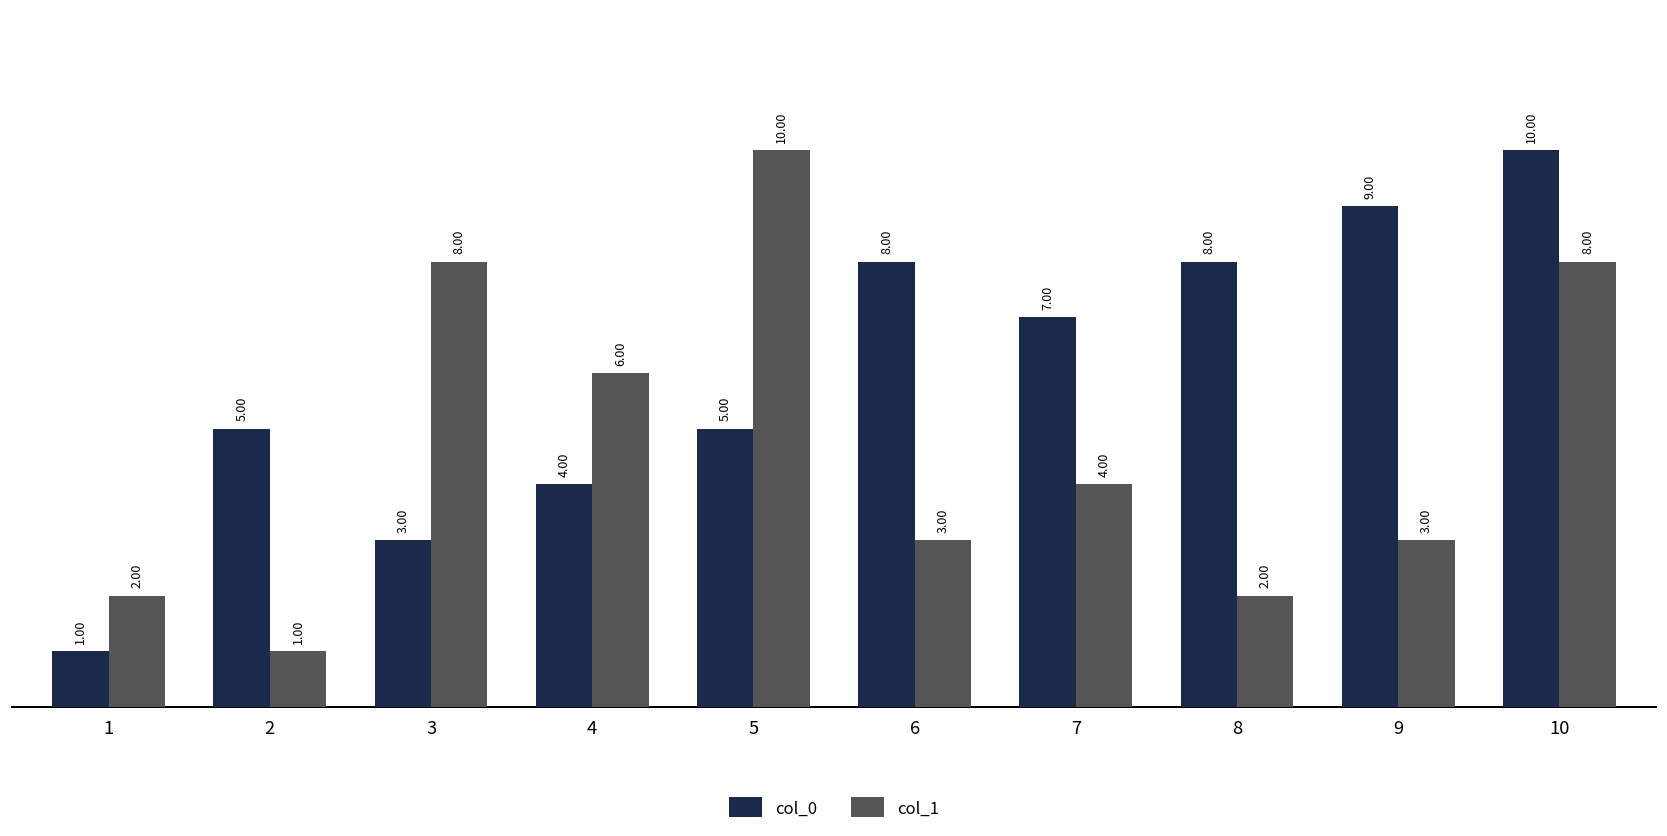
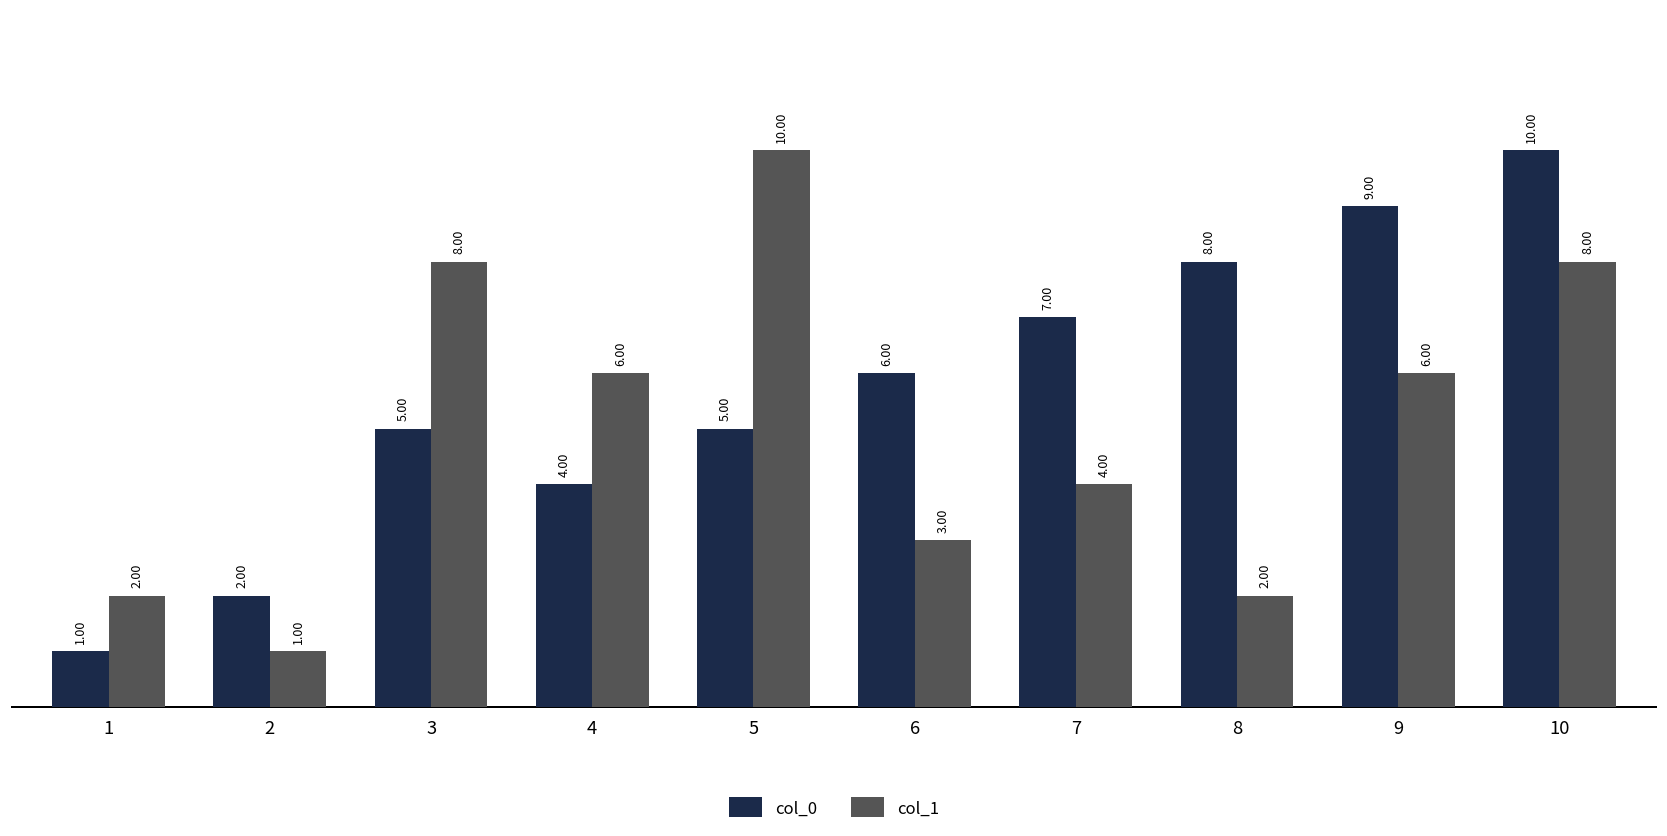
  {
    "col_0": {
      "1": 1.00,
-     "2": 5.00,
-     "3": 3.00,
+     "2": 2.00,
+     "3": 5.00,
      "4": 4.00,
      "5": 5.00,
-     "6": 8.00,
+     "6": 6.00,
      "7": 7.00,
      "8": 8.00,
      "9": 9.00,
      "10": 10.00
    },
    "col_1": {
      "1": 2.00,
      "2": 1.00,
      "3": 8.00,
      "4": 6.00,
      "5": 10.00,
      "6": 3.00,
      "7": 4.00,
      "8": 2.00,
-     "9": 3.00,
+     "9": 6.00,
      "10": 8.00
    }
  }
